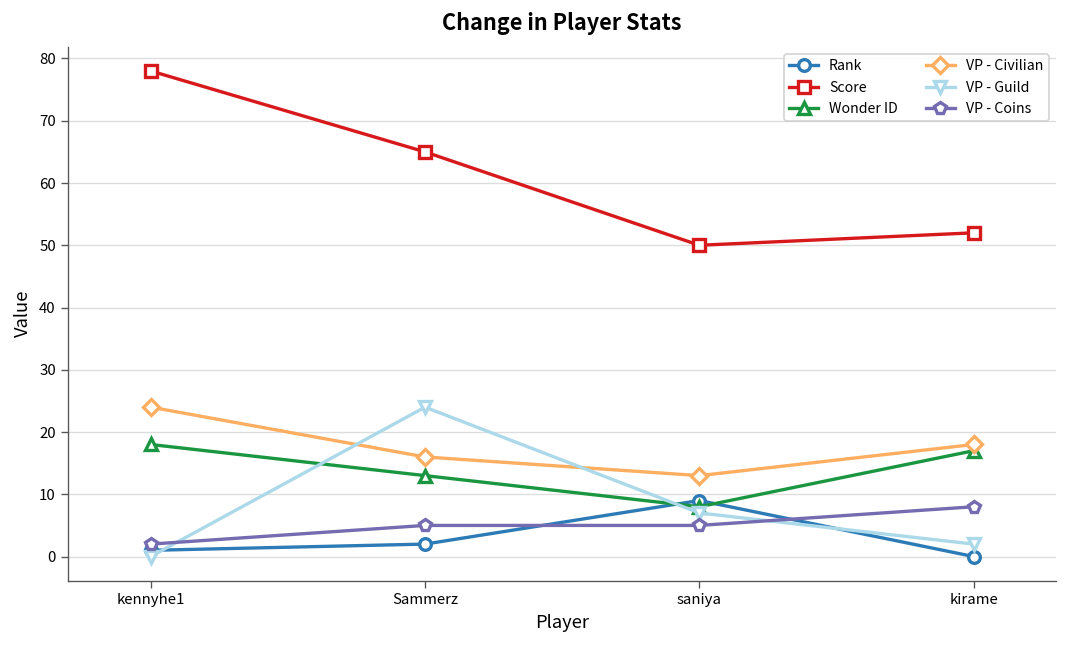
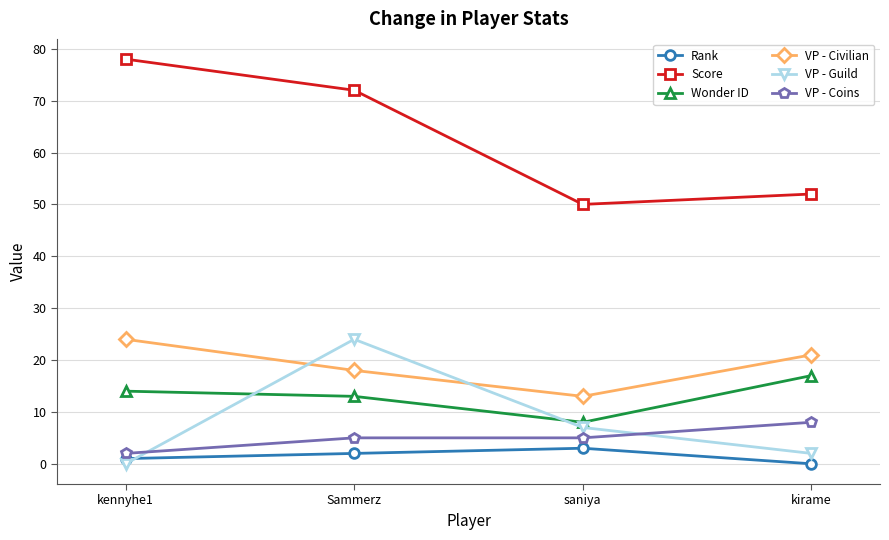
  {
    "Rank": {
      "kennyhe1": 1,
      "Sammerz": 2,
-     "saniya": 9,
+     "saniya": 3,
      "kirame": 0
    },
    "Score": {
      "kennyhe1": 78,
-     "Sammerz": 65,
+     "Sammerz": 72,
      "saniya": 50,
      "kirame": 52
    },
    "Wonder ID": {
-     "kennyhe1": 18,
+     "kennyhe1": 14,
      "Sammerz": 13,
      "saniya": 8,
      "kirame": 17
    },
    "VP - Civilian": {
      "kennyhe1": 24,
-     "Sammerz": 16,
+     "Sammerz": 18,
      "saniya": 13,
-     "kirame": 18
+     "kirame": 21
    },
    "VP - Guild": {
      "kennyhe1": 0,
      "Sammerz": 24,
      "saniya": 7,
      "kirame": 2
    },
    "VP - Coins": {
      "kennyhe1": 2,
      "Sammerz": 5,
      "saniya": 5,
      "kirame": 8
    }
  }
